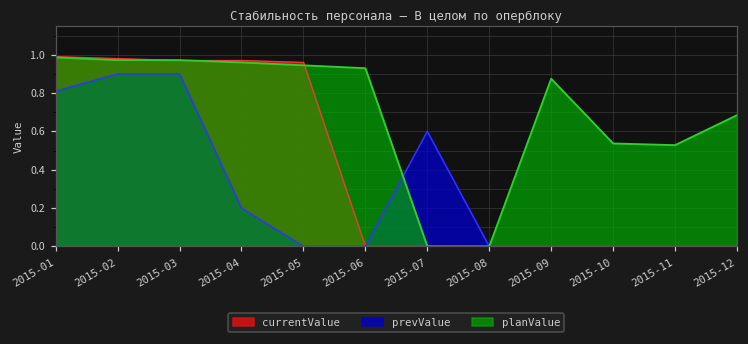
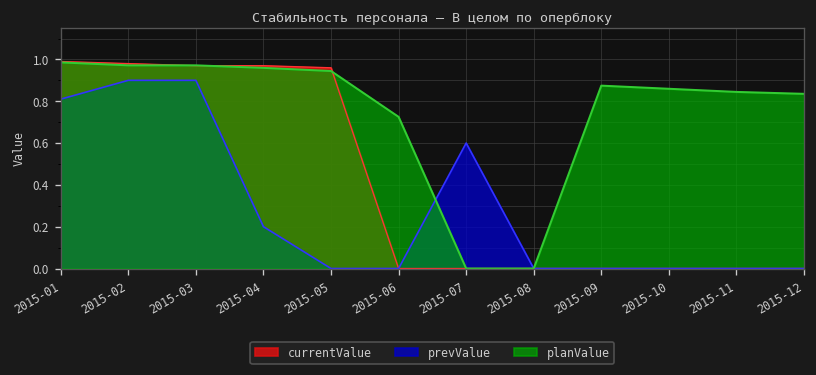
  {
    "currentValue": {
      "2015-05": 0.96
    },
    "prevValue": {
      "2015-01": 0.81,
      "2015-02": 0.90,
      "2015-03": 0.90,
      "2015-04": 0.20,
      "2015-05": 0.00,
      "2015-07": 0.60
    },
    "planValue": {
      "2015-05": 0.94,
-     "2015-06": 0.93,
+     "2015-06": 0.73,
      "2015-09": 0.87,
-     "2015-10": 0.54,
-     "2015-11": 0.53,
-     "2015-12": 0.68
+     "2015-10": 0.86,
+     "2015-11": 0.84,
+     "2015-12": 0.84
    }
  }
